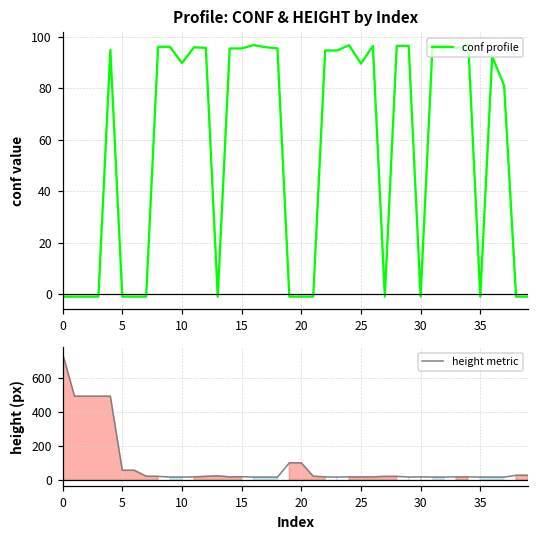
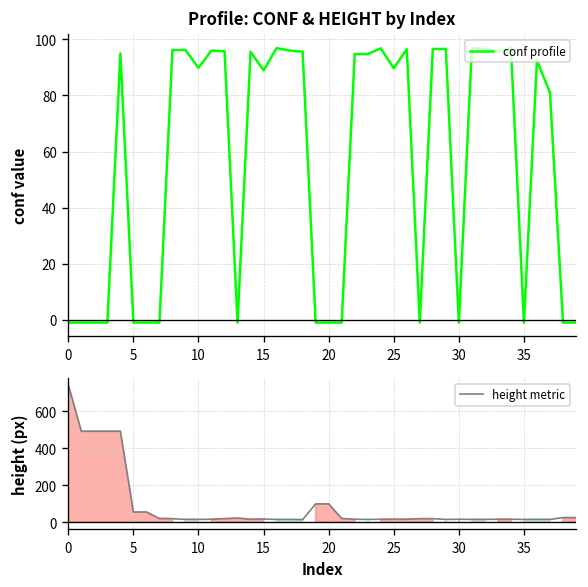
  {
    "Profile: CONF & HEIGHT by Index": {
      "0": -1,
      "5": -1,
      "10": 90,
-     "15": 96,
+     "15": 89,
      "20": -1,
      "25": 90,
      "30": -1,
      "35": -1
    }
  }
